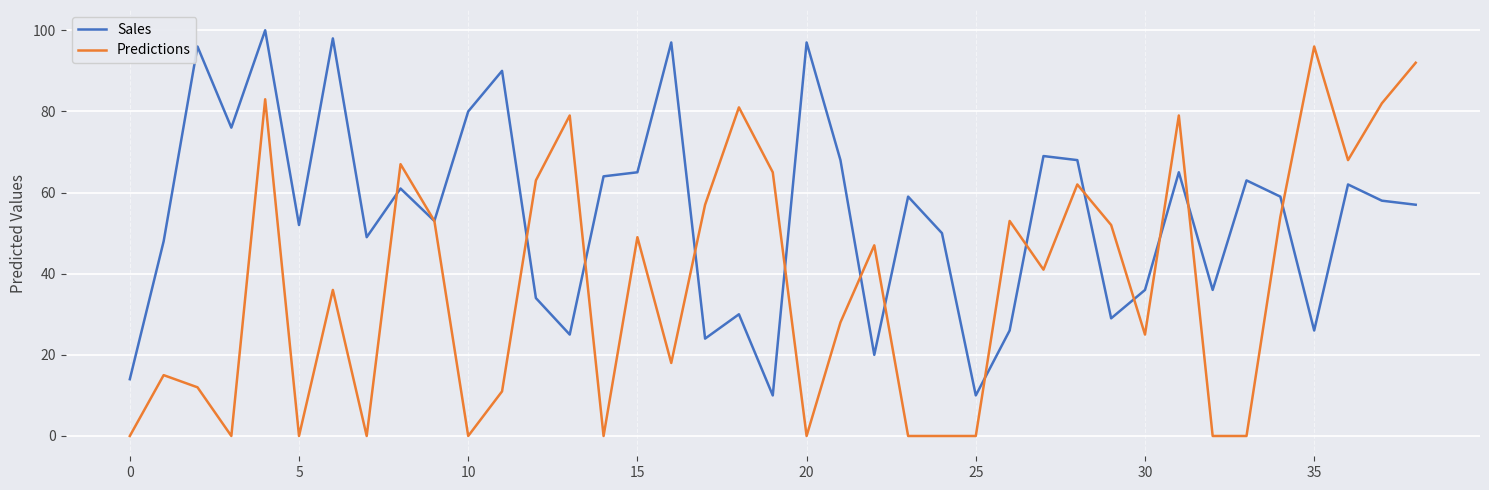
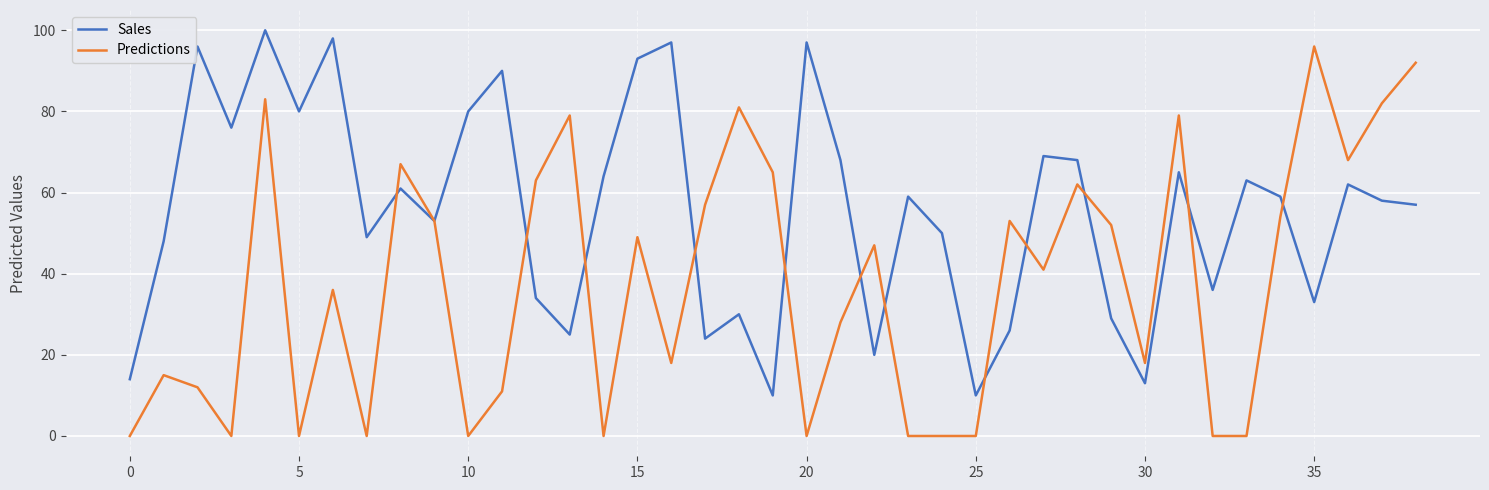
  {
    "Sales": {
      "0": 14,
-     "5": 52,
+     "5": 80,
      "10": 80,
-     "15": 65,
+     "15": 93,
      "20": 97,
      "25": 10,
-     "30": 36,
-     "35": 26
+     "30": 13,
+     "35": 33
    },
    "Predictions": {
      "0": 0,
      "5": 0,
      "10": 0,
      "15": 49,
      "20": 0,
      "25": 0,
-     "30": 25,
+     "30": 18,
      "35": 96
    }
  }
